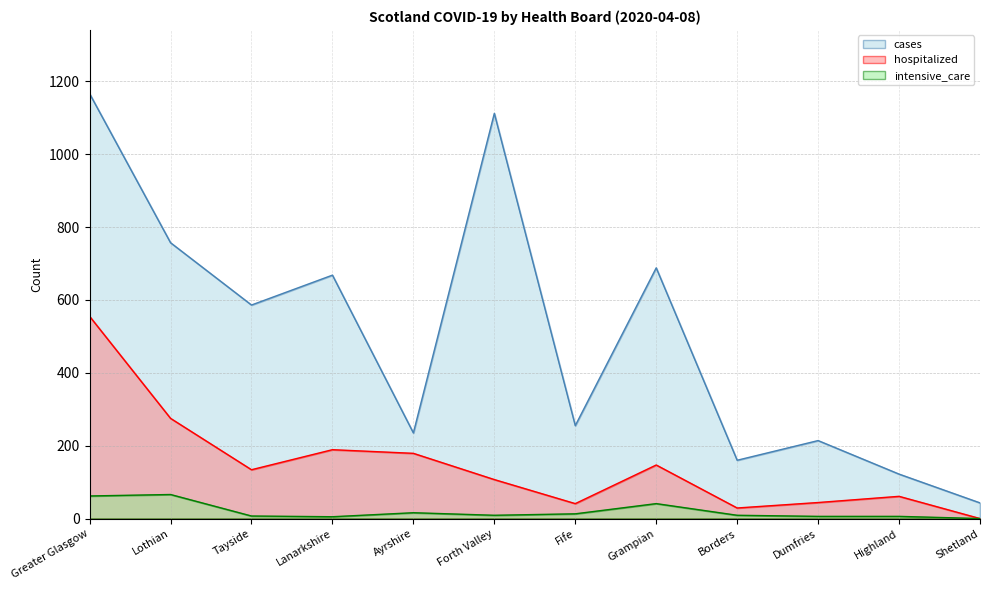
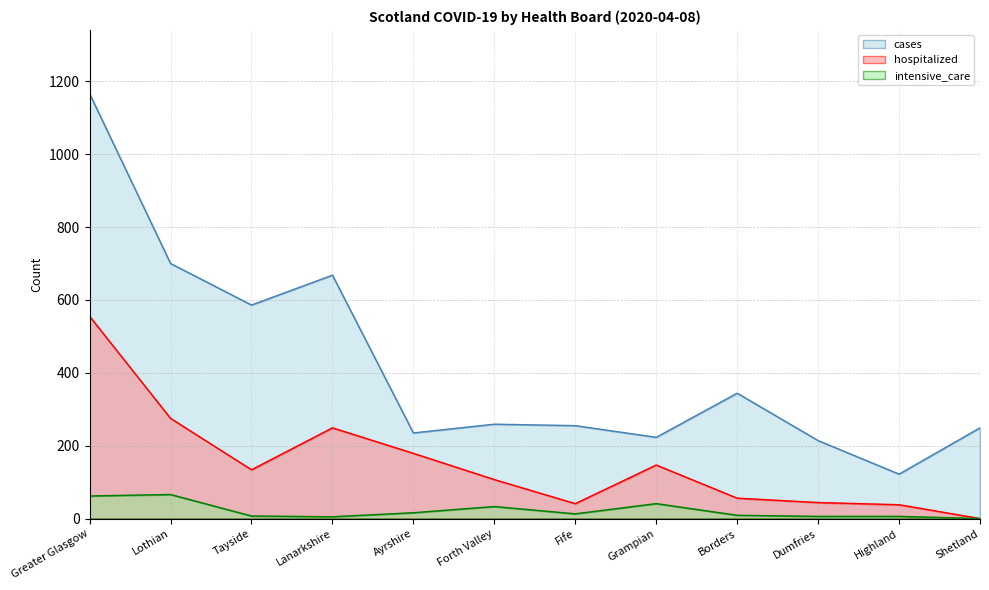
  {
    "cases": {
      "Greater Glasgow": 1170,
-     "Lothian": 760,
+     "Lothian": 700,
      "Tayside": 590,
      "Lanarkshire": 670,
      "Ayrshire": 240,
-     "Forth Valley": 1110,
+     "Forth Valley": 260,
      "Fife": 260,
-     "Grampian": 690,
-     "Borders": 160,
+     "Grampian": 220,
+     "Borders": 340,
      "Dumfries": 210,
      "Highland": 120,
-     "Shetland": 40
+     "Shetland": 250
    },
    "hospitalized": {
      "Greater Glasgow": 560,
      "Lothian": 280,
      "Tayside": 130,
-     "Lanarkshire": 190,
+     "Lanarkshire": 250,
      "Ayrshire": 180,
      "Forth Valley": 110,
      "Fife": 40,
      "Grampian": 150,
-     "Borders": 30,
+     "Borders": 60,
      "Dumfries": 40,
-     "Highland": 60
+     "Highland": 40
    },
    "intensive_care": {
      "Greater Glasgow": 60,
      "Lothian": 70,
      "Tayside": 10,
      "Lanarkshire": 10,
      "Ayrshire": 20,
-     "Forth Valley": 10,
+     "Forth Valley": 30,
      "Fife": 10,
      "Grampian": 40,
      "Borders": 10,
      "Dumfries": 10,
      "Highland": 10
    }
  }
